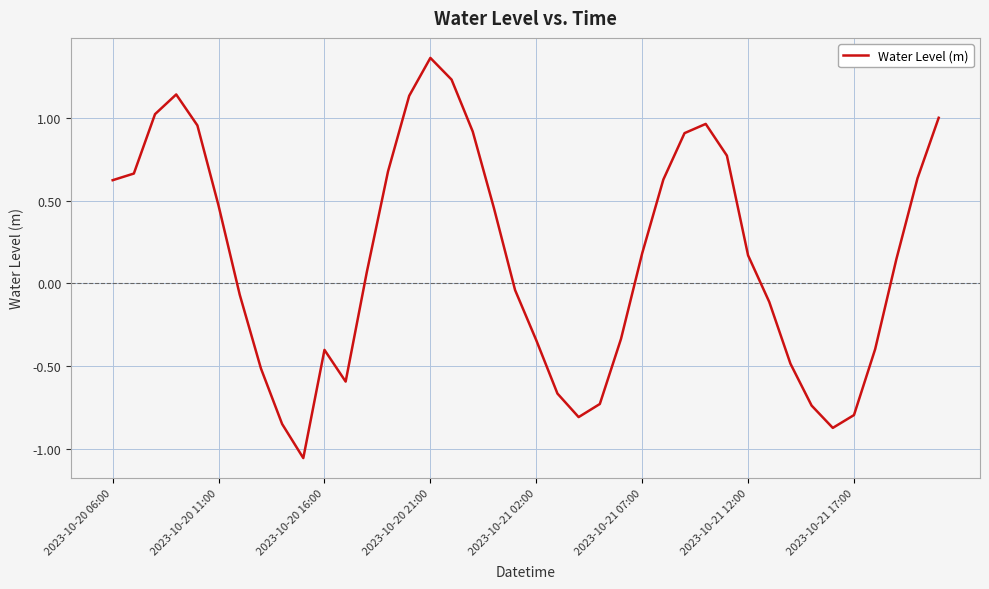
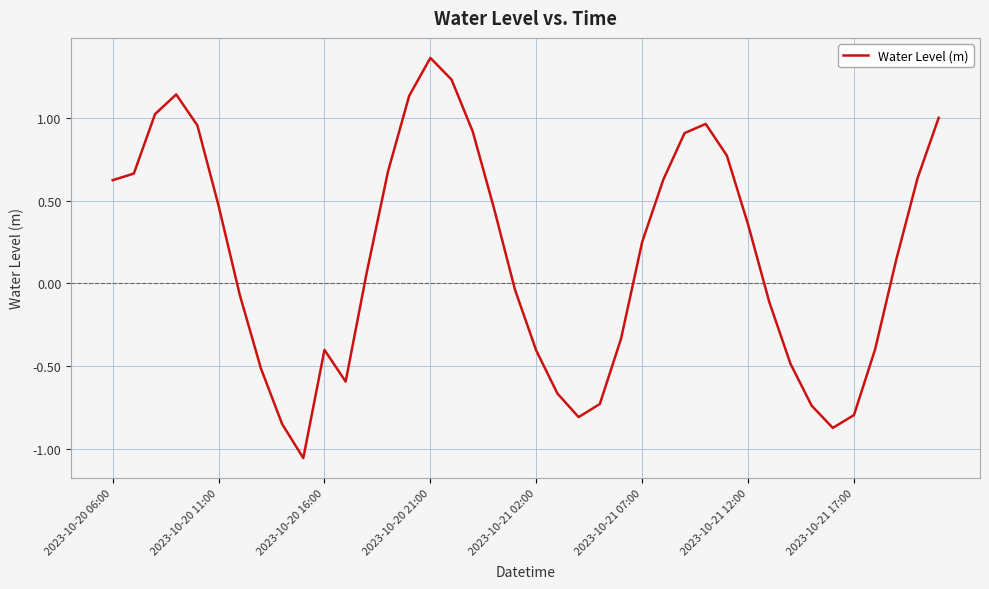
  {
    "2023-10-20 06:00": 0.62,
    "2023-10-20 11:00": 0.47,
    "2023-10-20 16:00": -0.40,
    "2023-10-20 21:00": 1.36,
-   "2023-10-21 02:00": -0.34,
-   "2023-10-21 07:00": 0.18,
-   "2023-10-21 12:00": 0.17,
+   "2023-10-21 02:00": -0.41,
+   "2023-10-21 07:00": 0.25,
+   "2023-10-21 12:00": 0.36,
    "2023-10-21 17:00": -0.79
  }
